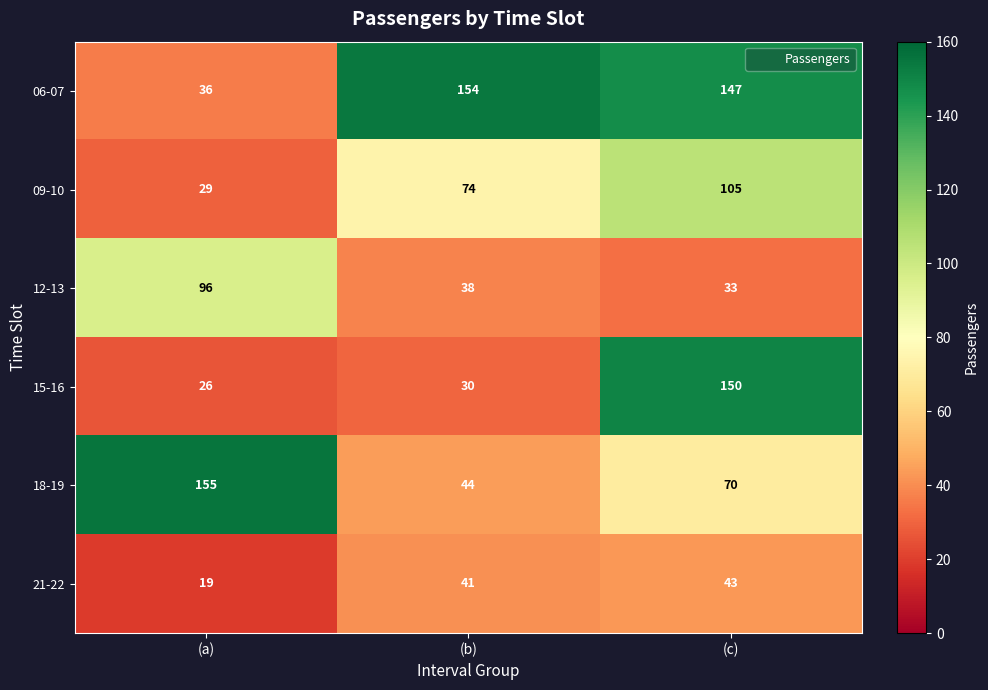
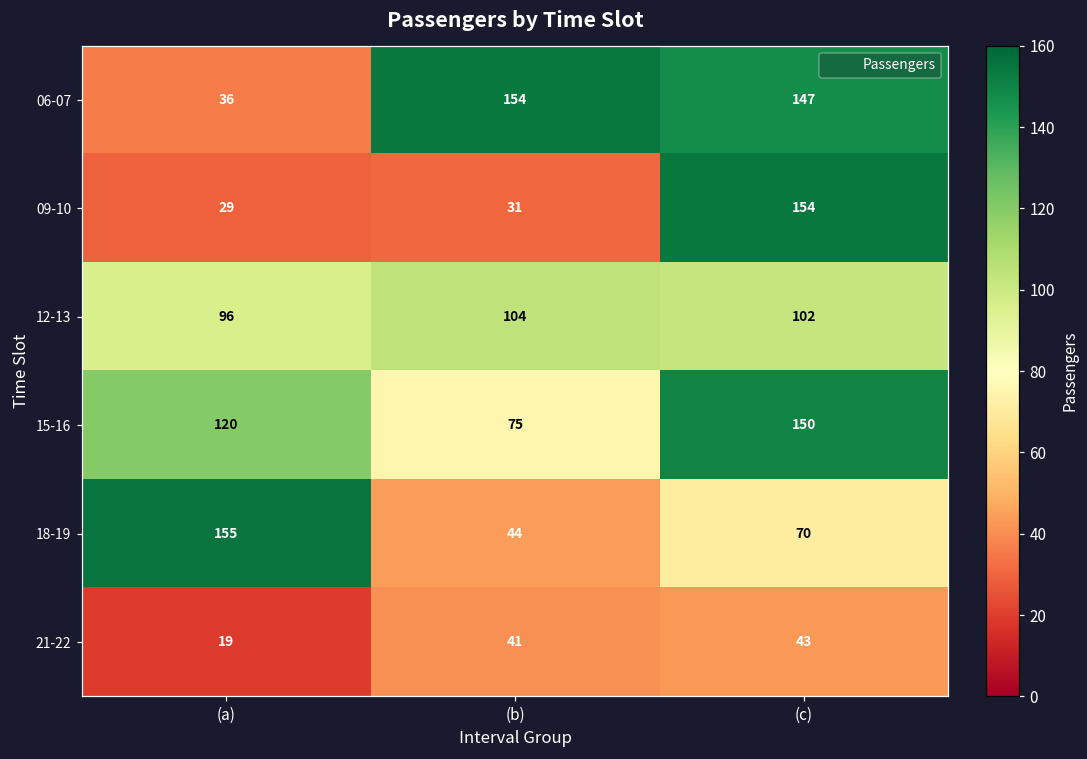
  {
    "06-07": {
      "(a)": 36,
      "(b)": 154,
      "(c)": 147
    },
    "09-10": {
      "(a)": 29,
-     "(b)": 74,
-     "(c)": 105
+     "(b)": 31,
+     "(c)": 154
    },
    "12-13": {
      "(a)": 96,
-     "(b)": 38,
-     "(c)": 33
+     "(b)": 104,
+     "(c)": 102
    },
    "15-16": {
-     "(a)": 26,
-     "(b)": 30,
+     "(a)": 120,
+     "(b)": 75,
      "(c)": 150
    },
    "18-19": {
      "(a)": 155,
      "(b)": 44,
      "(c)": 70
    },
    "21-22": {
      "(a)": 19,
      "(b)": 41,
      "(c)": 43
    }
  }
